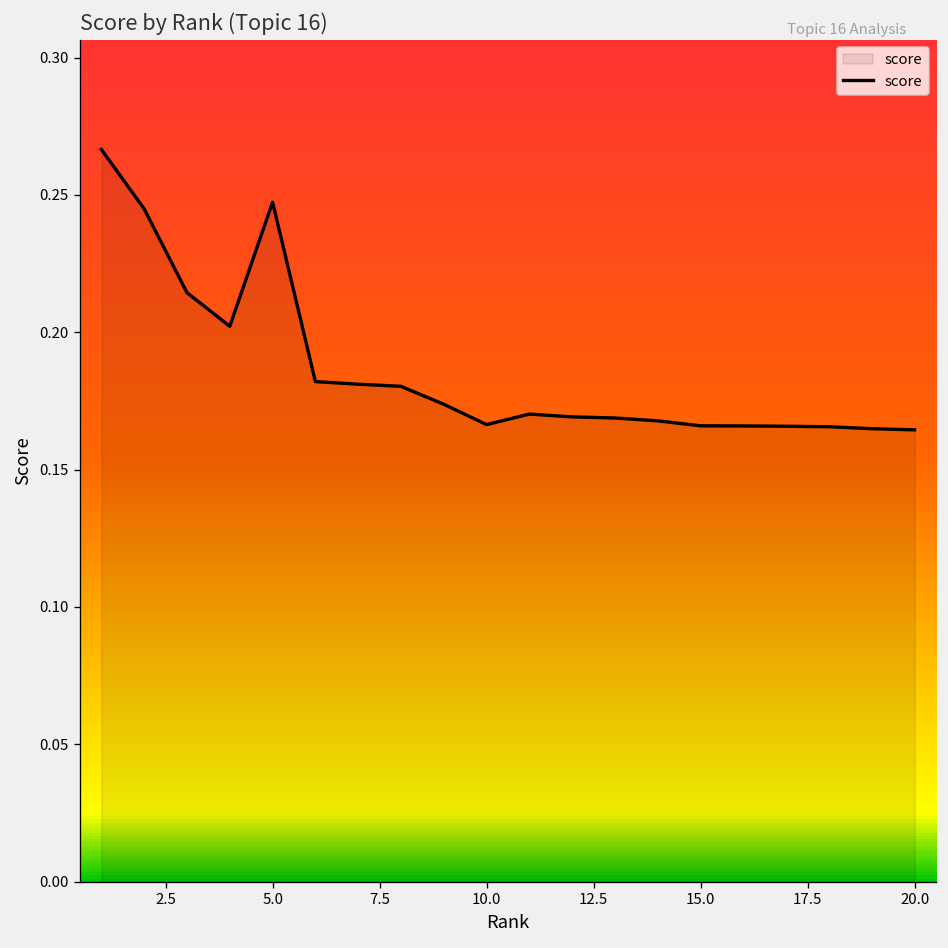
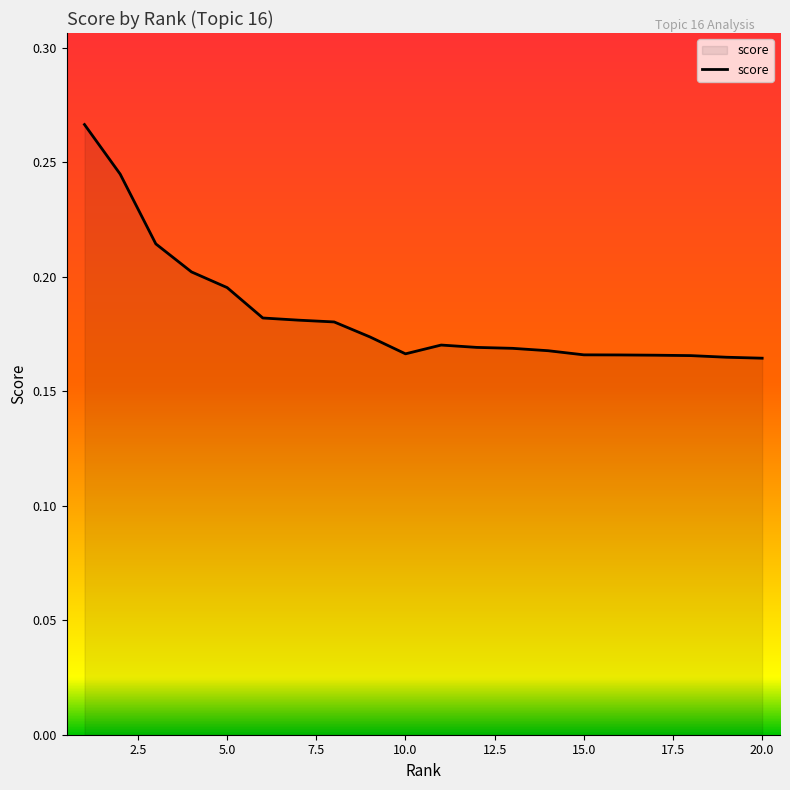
  {
-   "5.0": 0.247,
+   "5.0": 0.195,
    "10.0": 0.166,
    "15.0": 0.166,
    "20.0": 0.164
  }
